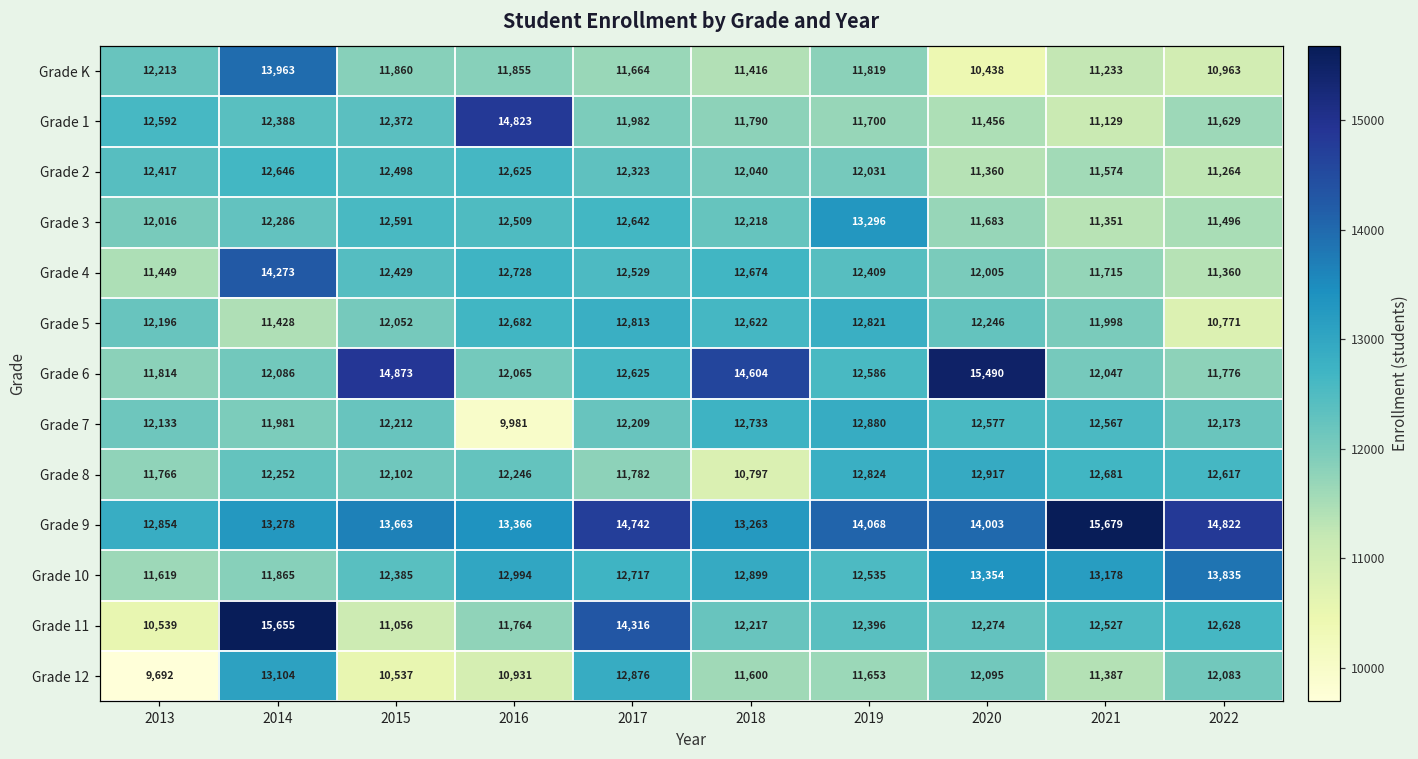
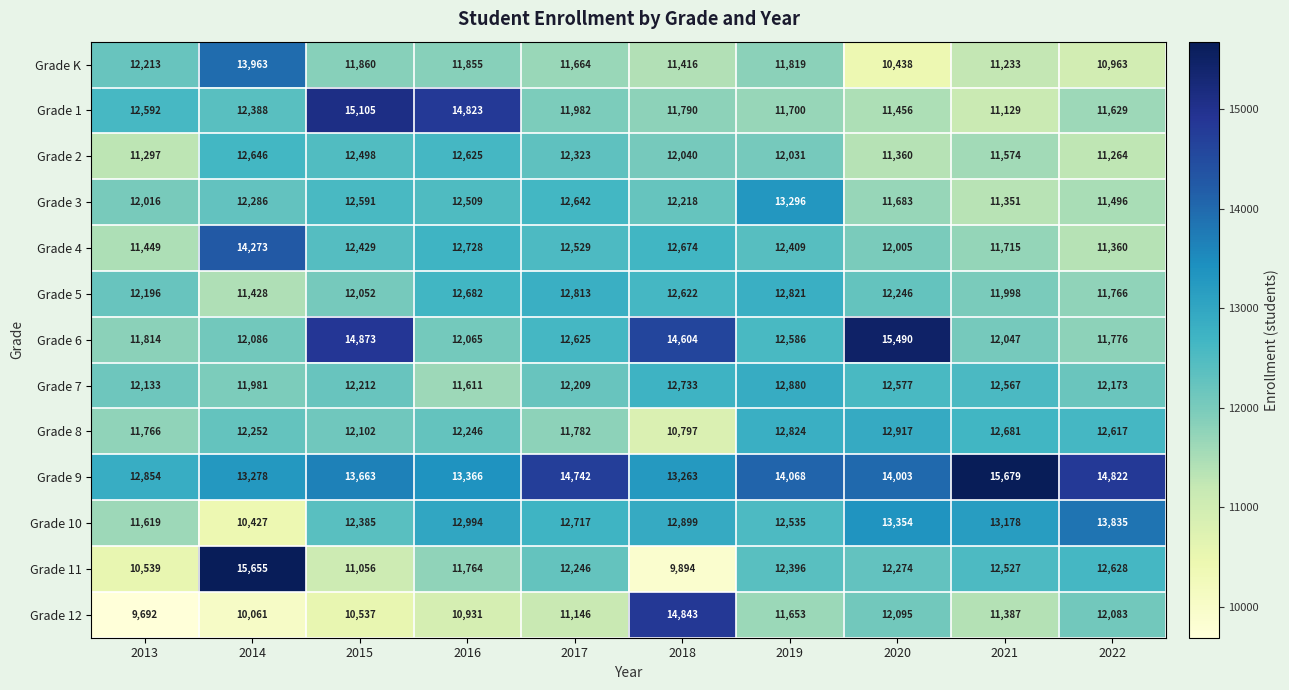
  {
    "Grade K": {
      "2013": "12,213",
      "2014": "13,963",
      "2015": "11,860",
      "2016": "11,855",
      "2017": "11,664",
      "2018": "11,416",
      "2019": "11,819",
      "2020": "10,438",
      "2021": "11,233",
      "2022": "10,963"
    },
    "Grade 1": {
      "2013": "12,592",
      "2014": "12,388",
-     "2015": "12,372",
+     "2015": "15,105",
      "2016": "14,823",
      "2017": "11,982",
      "2018": "11,790",
      "2019": "11,700",
      "2020": "11,456",
      "2021": "11,129",
      "2022": "11,629"
    },
    "Grade 2": {
-     "2013": "12,417",
+     "2013": "11,297",
      "2014": "12,646",
      "2015": "12,498",
      "2016": "12,625",
      "2017": "12,323",
      "2018": "12,040",
      "2019": "12,031",
      "2020": "11,360",
      "2021": "11,574",
      "2022": "11,264"
    },
    "Grade 3": {
      "2013": "12,016",
      "2014": "12,286",
      "2015": "12,591",
      "2016": "12,509",
      "2017": "12,642",
      "2018": "12,218",
      "2019": "13,296",
      "2020": "11,683",
      "2021": "11,351",
      "2022": "11,496"
    },
    "Grade 4": {
      "2013": "11,449",
      "2014": "14,273",
      "2015": "12,429",
      "2016": "12,728",
      "2017": "12,529",
      "2018": "12,674",
      "2019": "12,409",
      "2020": "12,005",
      "2021": "11,715",
      "2022": "11,360"
    },
    "Grade 5": {
      "2013": "12,196",
      "2014": "11,428",
      "2015": "12,052",
      "2016": "12,682",
      "2017": "12,813",
      "2018": "12,622",
      "2019": "12,821",
      "2020": "12,246",
      "2021": "11,998",
-     "2022": "10,771"
+     "2022": "11,766"
    },
    "Grade 6": {
      "2013": "11,814",
      "2014": "12,086",
      "2015": "14,873",
      "2016": "12,065",
      "2017": "12,625",
      "2018": "14,604",
      "2019": "12,586",
      "2020": "15,490",
      "2021": "12,047",
      "2022": "11,776"
    },
    "Grade 7": {
      "2013": "12,133",
      "2014": "11,981",
      "2015": "12,212",
-     "2016": "9,981",
+     "2016": "11,611",
      "2017": "12,209",
      "2018": "12,733",
      "2019": "12,880",
      "2020": "12,577",
      "2021": "12,567",
      "2022": "12,173"
    },
    "Grade 8": {
      "2013": "11,766",
      "2014": "12,252",
      "2015": "12,102",
      "2016": "12,246",
      "2017": "11,782",
      "2018": "10,797",
      "2019": "12,824",
      "2020": "12,917",
      "2021": "12,681",
      "2022": "12,617"
    },
    "Grade 9": {
      "2013": "12,854",
      "2014": "13,278",
      "2015": "13,663",
      "2016": "13,366",
      "2017": "14,742",
      "2018": "13,263",
      "2019": "14,068",
      "2020": "14,003",
      "2021": "15,679",
      "2022": "14,822"
    },
    "Grade 10": {
      "2013": "11,619",
-     "2014": "11,865",
+     "2014": "10,427",
      "2015": "12,385",
      "2016": "12,994",
      "2017": "12,717",
      "2018": "12,899",
      "2019": "12,535",
      "2020": "13,354",
      "2021": "13,178",
      "2022": "13,835"
    },
    "Grade 11": {
      "2013": "10,539",
      "2014": "15,655",
      "2015": "11,056",
      "2016": "11,764",
-     "2017": "14,316",
-     "2018": "12,217",
+     "2017": "12,246",
+     "2018": "9,894",
      "2019": "12,396",
      "2020": "12,274",
      "2021": "12,527",
      "2022": "12,628"
    },
    "Grade 12": {
      "2013": "9,692",
-     "2014": "13,104",
+     "2014": "10,061",
      "2015": "10,537",
      "2016": "10,931",
-     "2017": "12,876",
-     "2018": "11,600",
+     "2017": "11,146",
+     "2018": "14,843",
      "2019": "11,653",
      "2020": "12,095",
      "2021": "11,387",
      "2022": "12,083"
    }
  }
